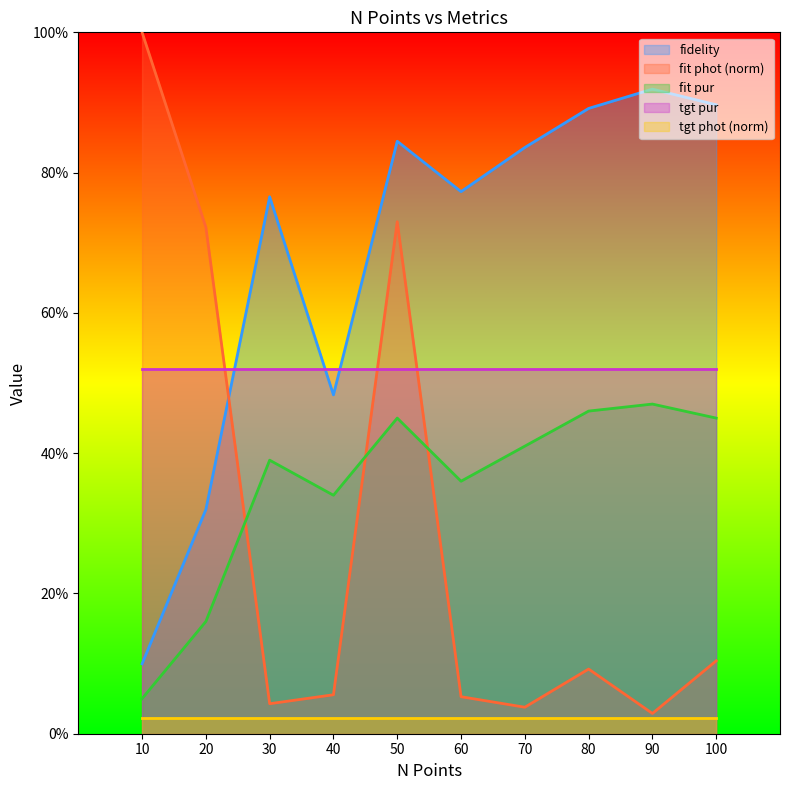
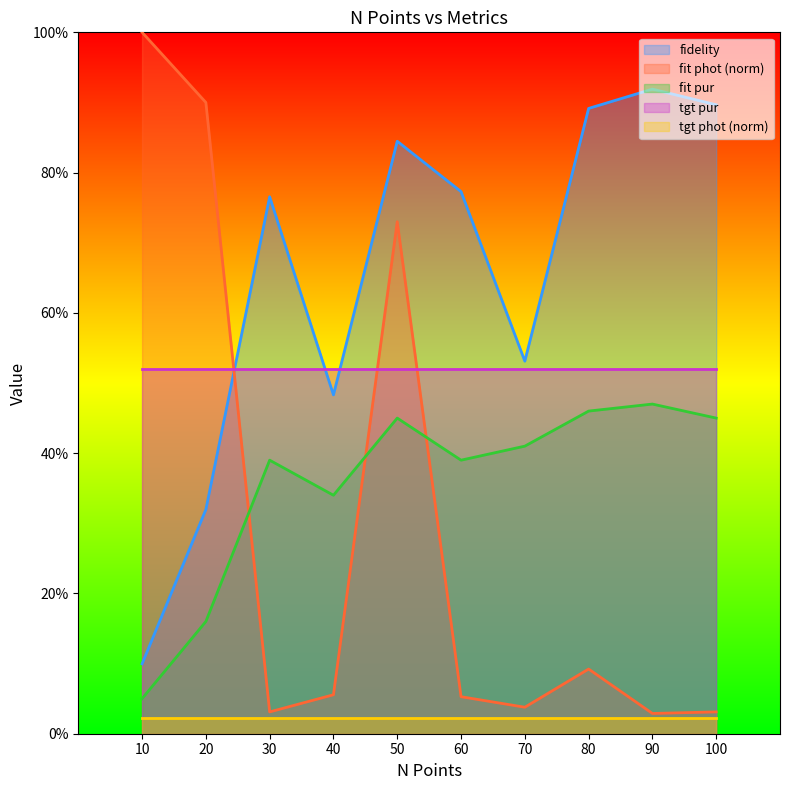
  {
    "fidelity": {
      "10": "10%",
      "20": "32%",
      "30": "77%",
      "40": "48%",
      "50": "84%",
      "60": "77%",
-     "70": "84%",
+     "70": "53%",
      "80": "89%"
    },
    "fit phot (norm)": {
      "10": "100%",
-     "20": "72%",
-     "30": "4%",
+     "20": "90%",
+     "30": "3%",
      "40": "6%",
      "50": "73%",
      "60": "5%",
      "70": "4%",
      "80": "9%",
      "90": "3%",
-     "100": "10%"
+     "100": "3%"
    },
    "fit pur": {
      "10": "5%",
      "20": "16%",
      "30": "39%",
      "40": "34%",
      "50": "45%",
-     "60": "36%",
+     "60": "39%",
      "70": "41%",
      "80": "46%",
      "90": "47%",
      "100": "45%"
    },
    "tgt pur": {
      "10": "52%",
      "20": "52%",
      "30": "52%",
      "40": "52%",
      "50": "52%",
      "60": "52%",
      "70": "52%",
      "80": "52%",
      "90": "52%",
      "100": "52%"
    },
    "tgt phot (norm)": {
      "10": "2%",
      "20": "2%",
      "30": "2%",
      "40": "2%",
      "50": "2%",
      "60": "2%",
      "70": "2%",
      "80": "2%",
      "90": "2%",
      "100": "2%"
    }
  }
